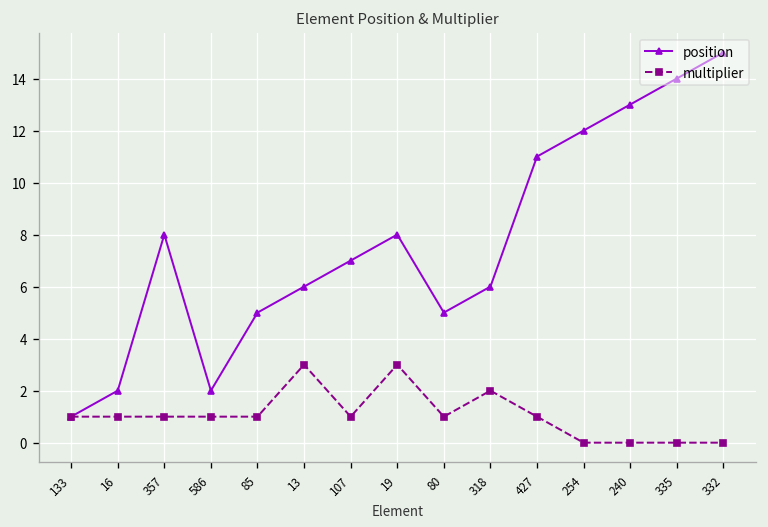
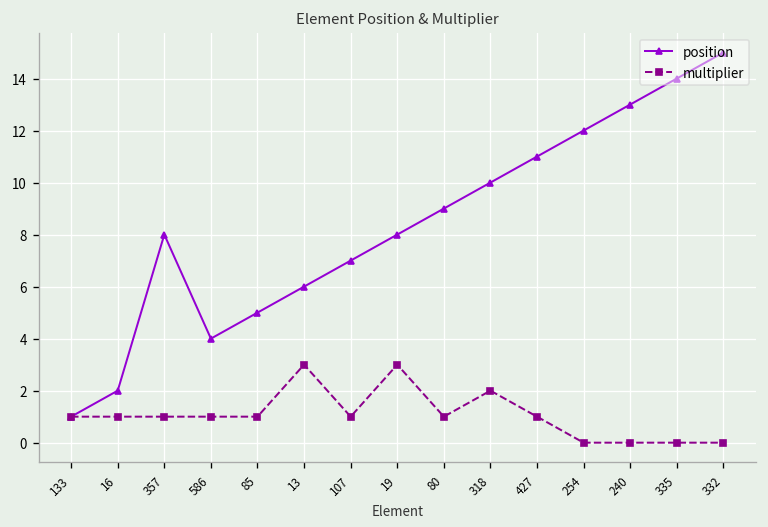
  {
    "position": {
      "16": 2,
      "357": 8,
-     "586": 2,
+     "586": 4,
      "85": 5,
      "13": 6,
      "107": 7,
      "19": 8,
-     "80": 5,
-     "318": 6,
+     "80": 9,
+     "318": 10,
      "427": 11,
      "254": 12,
      "240": 13
    },
    "multiplier": {
      "16": 1,
      "357": 1,
      "586": 1,
      "85": 1,
      "13": 3,
      "107": 1,
      "19": 3,
      "80": 1,
      "318": 2,
      "427": 1,
      "254": 0,
      "240": 0,
      "335": 0,
      "332": 0
    }
  }
